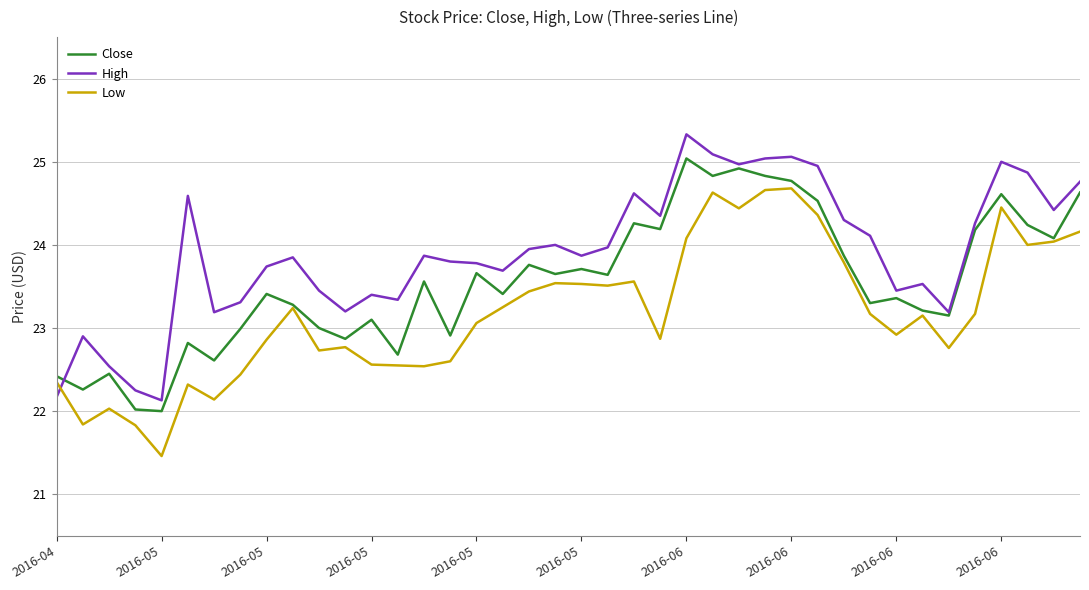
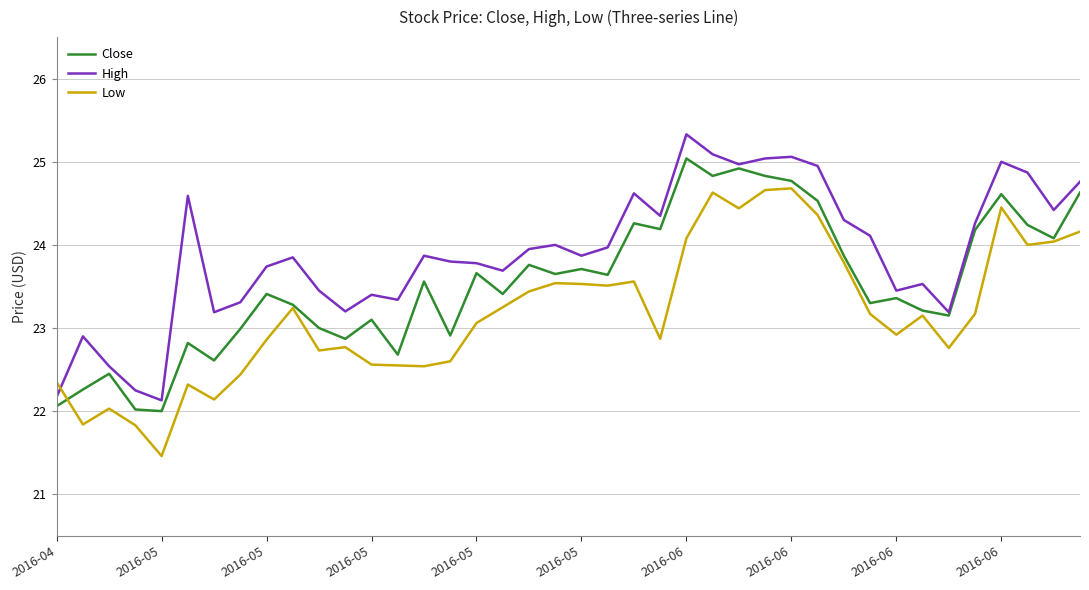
  {
    "Close": {
-     "2016-04": 22.4
+     "2016-04": 22.1
    },
    "High": {
      "2016-04": 22.2
    },
    "Low": {
      "2016-04": 22.4
    }
  }
